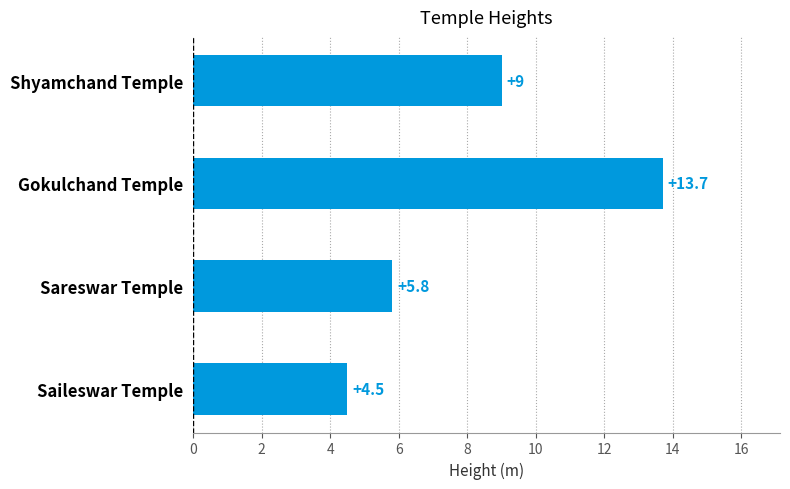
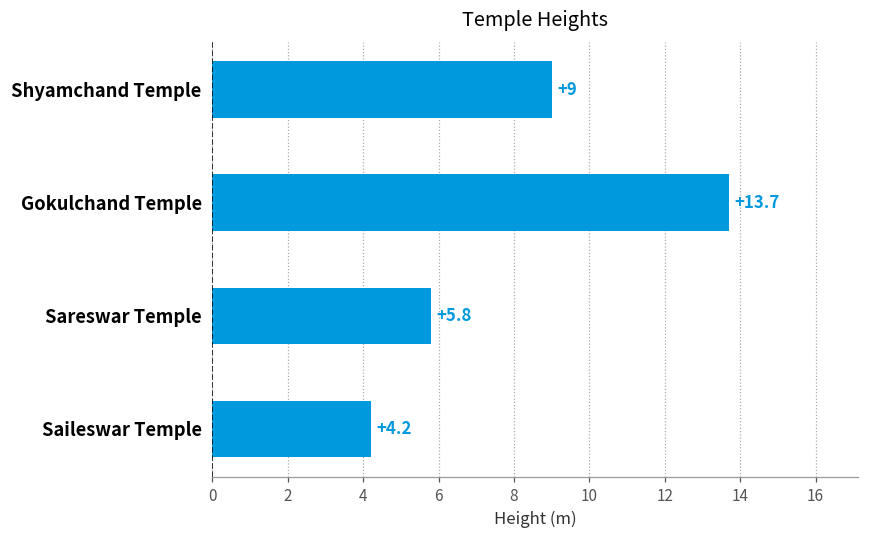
  {
    "Shyamchand Temple": "+9",
    "Gokulchand Temple": "+13.7",
    "Sareswar Temple": "+5.8",
-   "Saileswar Temple": "+4.5"
+   "Saileswar Temple": "+4.2"
  }
